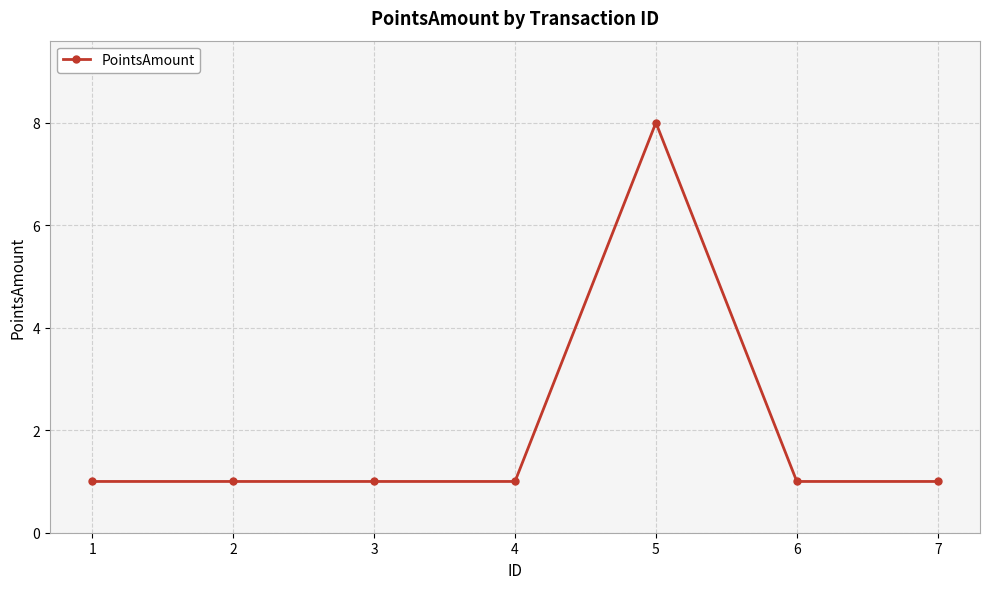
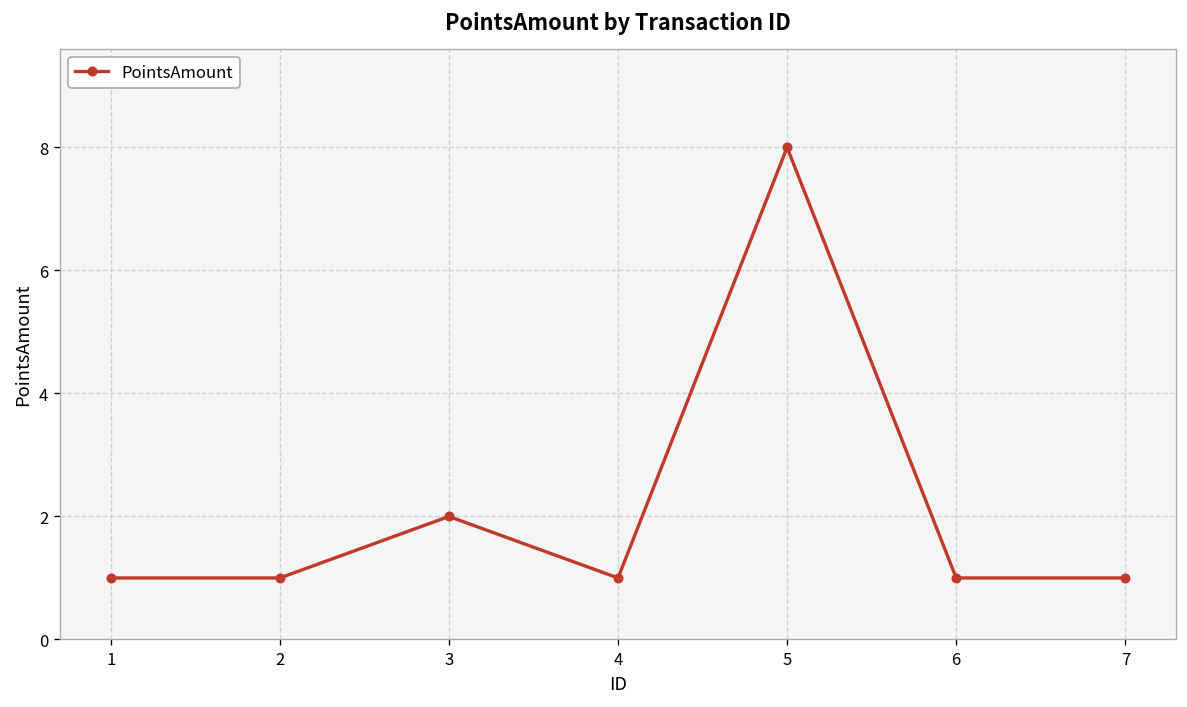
  {
    "1": 1,
    "2": 1,
-   "3": 1,
+   "3": 2,
    "4": 1,
    "5": 8,
    "6": 1,
    "7": 1
  }
